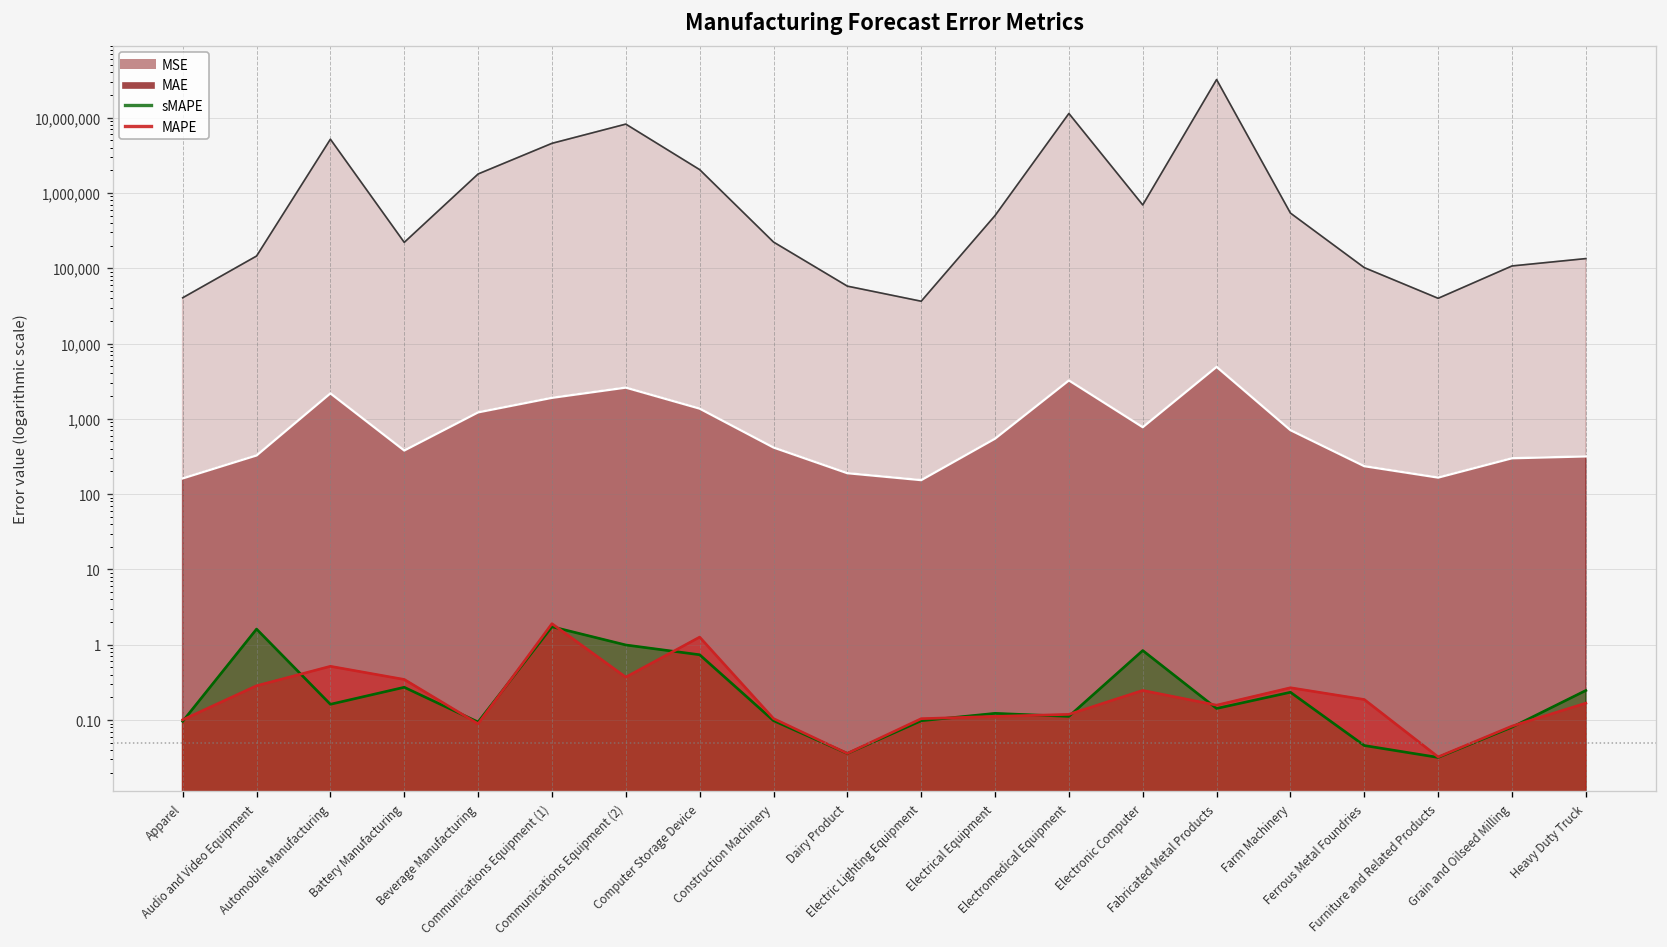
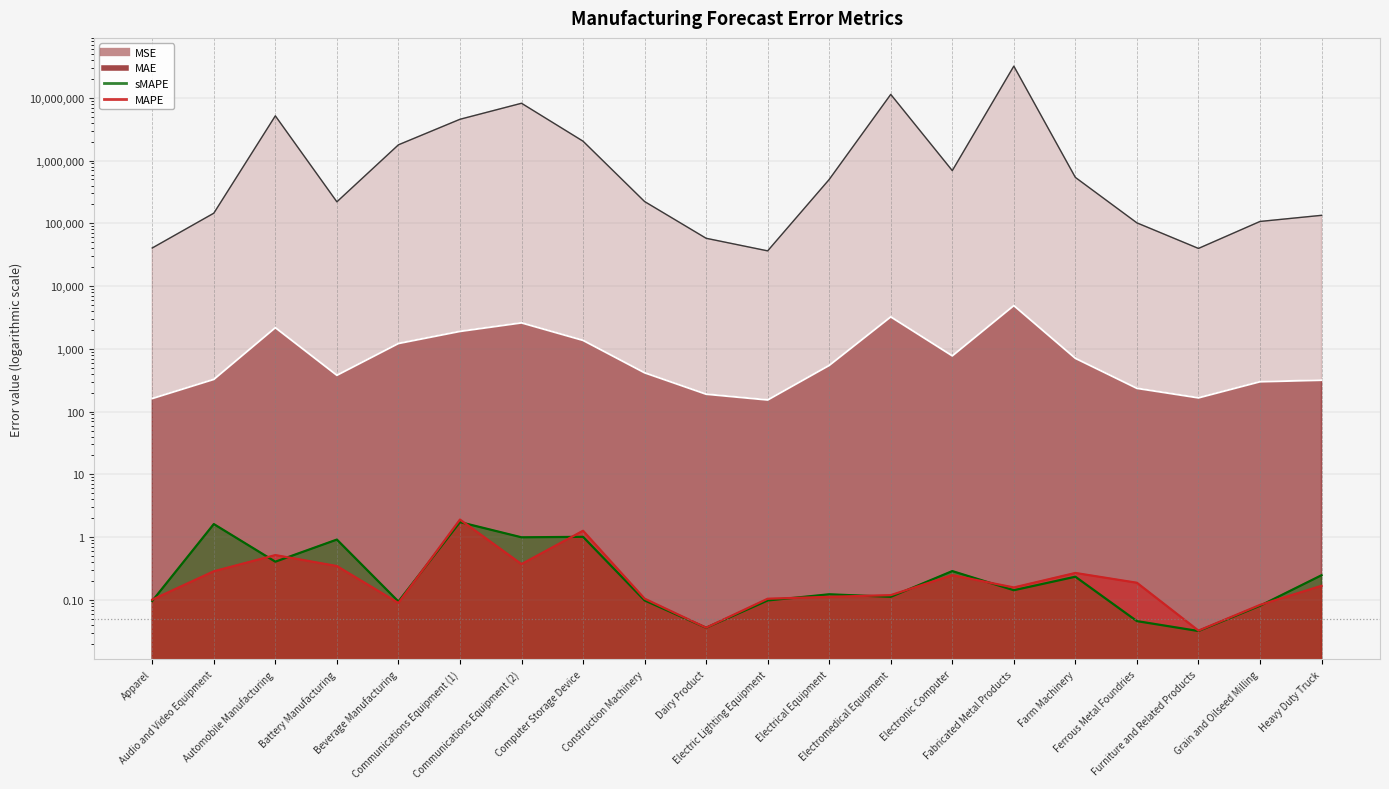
  {
    "sMAPE": {
      "Audio and Video Equipment": 1.6,
-     "Automobile Manufacturing": 0.16,
-     "Battery Manufacturing": 0.27,
+     "Automobile Manufacturing": 0.4,
+     "Battery Manufacturing": 0.9,
      "Communications Equipment (2)": 1.0,
-     "Computer Storage Device": 0.7,
-     "Electronic Computer": 0.8,
+     "Computer Storage Device": 1.0,
+     "Electronic Computer": 0.3,
      "Fabricated Metal Products": 0.14,
      "Farm Machinery": 0.23,
      "Ferrous Metal Foundries": 0.05,
      "Heavy Duty Truck": 0.25
    }
  }
